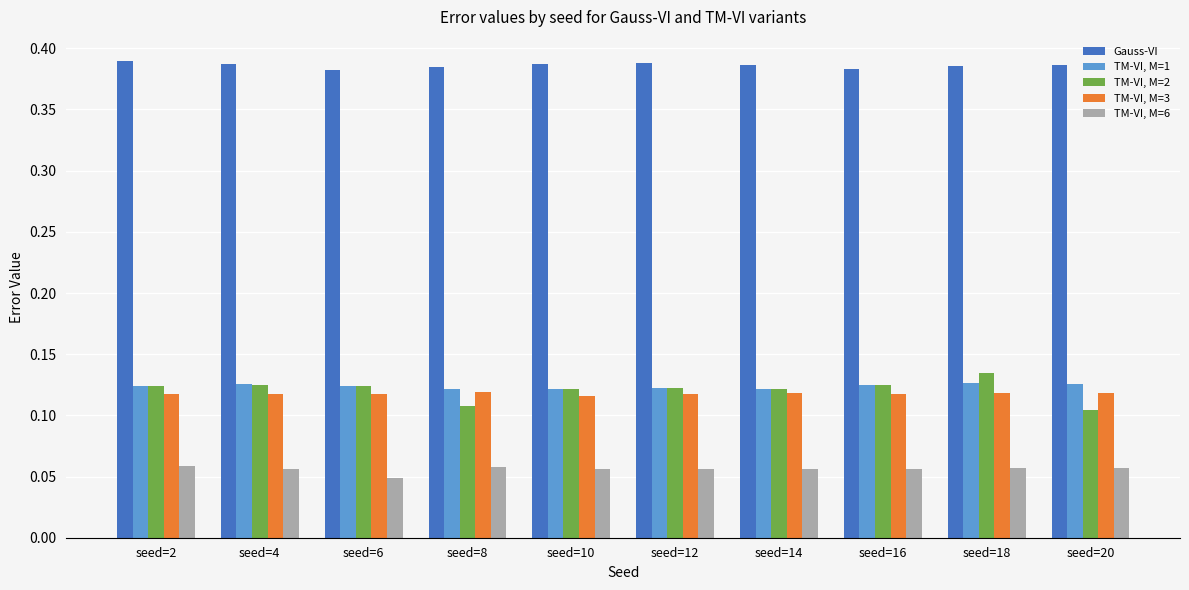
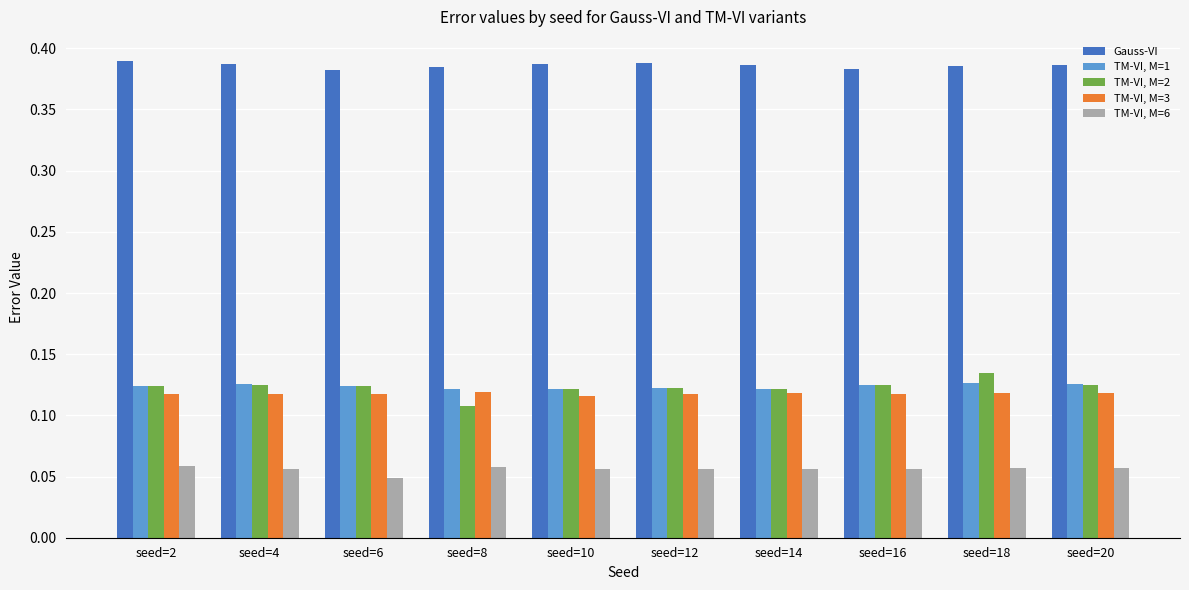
  {
    "TM-VI, M=2": {
      "seed=2": 0.124,
      "seed=4": 0.125,
      "seed=6": 0.124,
      "seed=8": 0.108,
      "seed=10": 0.121,
      "seed=12": 0.122,
      "seed=14": 0.121,
      "seed=16": 0.125,
      "seed=18": 0.134,
-     "seed=20": 0.105
+     "seed=20": 0.125
    },
    "TM-VI, M=3": {
      "seed=2": 0.118,
      "seed=4": 0.117,
      "seed=6": 0.117,
      "seed=8": 0.119,
      "seed=10": 0.116,
      "seed=12": 0.118,
      "seed=14": 0.118,
      "seed=16": 0.117,
      "seed=18": 0.118,
      "seed=20": 0.118
    },
    "TM-VI, M=6": {
      "seed=2": 0.059,
      "seed=4": 0.056,
      "seed=6": 0.049,
      "seed=8": 0.058,
      "seed=10": 0.056,
      "seed=12": 0.056,
      "seed=14": 0.056,
      "seed=16": 0.057,
      "seed=18": 0.057,
      "seed=20": 0.057
    }
  }
